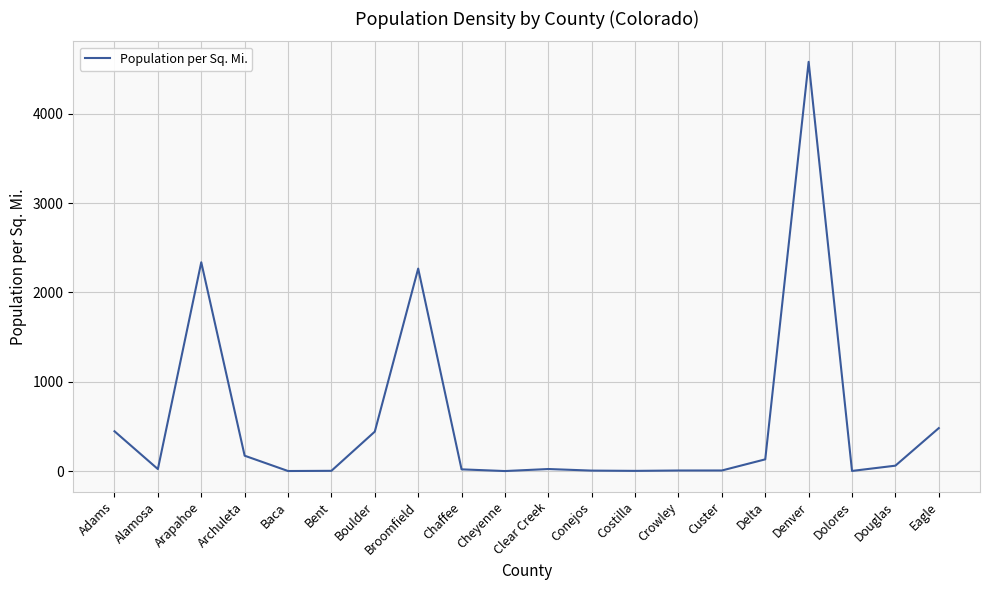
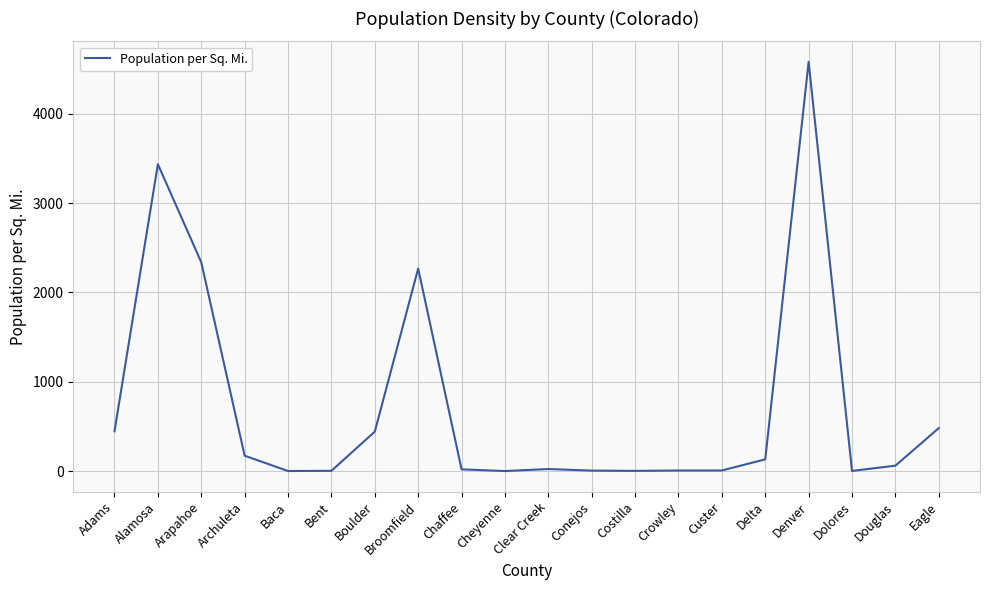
  {
    "Adams": 400,
-   "Alamosa": 0,
+   "Alamosa": 3400,
    "Arapahoe": 2300,
    "Archuleta": 200,
    "Baca": 0,
    "Bent": 0,
    "Boulder": 400,
    "Broomfield": 2300,
    "Chaffee": 0,
    "Cheyenne": 0,
    "Clear Creek": 0,
    "Conejos": 0,
    "Costilla": 0,
    "Crowley": 0,
    "Custer": 0,
    "Delta": 100,
    "Denver": 4600,
    "Dolores": 0,
    "Douglas": 100,
    "Eagle": 500
  }
